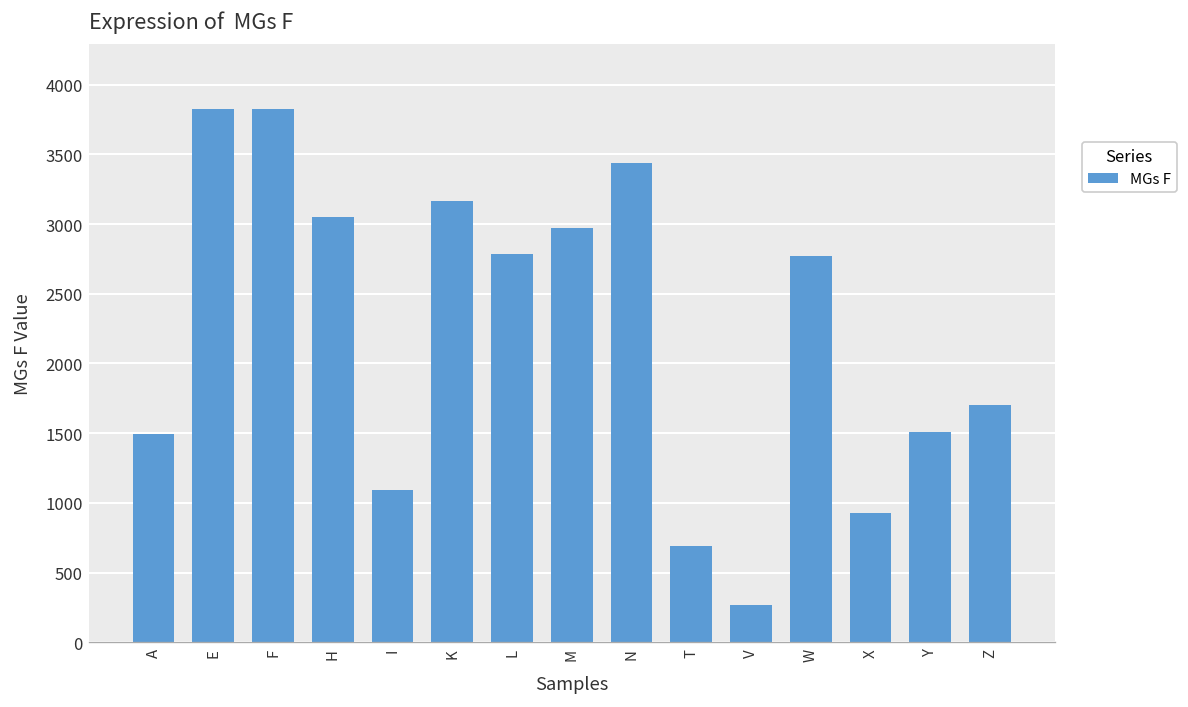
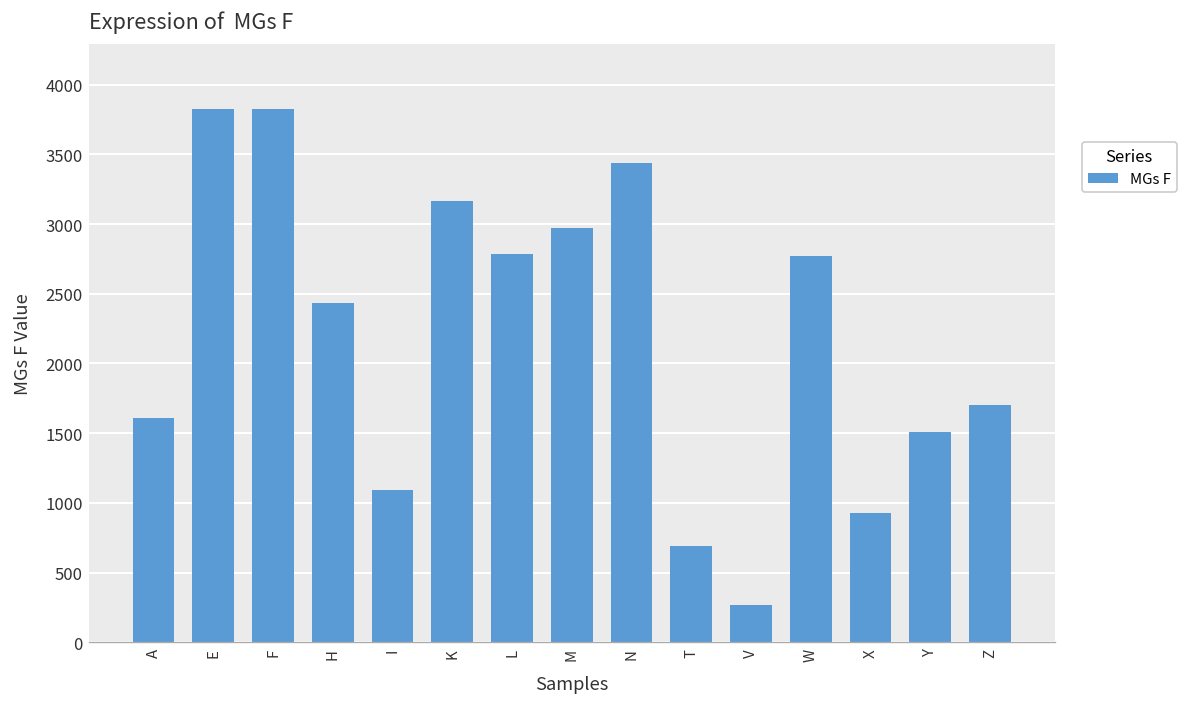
  {
-   "A": 1490,
+   "A": 1610,
    "E": 3830,
    "F": 3830,
-   "H": 3050,
+   "H": 2430,
    "I": 1090,
    "K": 3170,
    "L": 2790,
    "M": 2980,
    "N": 3440,
    "T": 690,
    "V": 270,
    "W": 2770,
    "X": 930,
    "Y": 1510,
    "Z": 1700
  }
